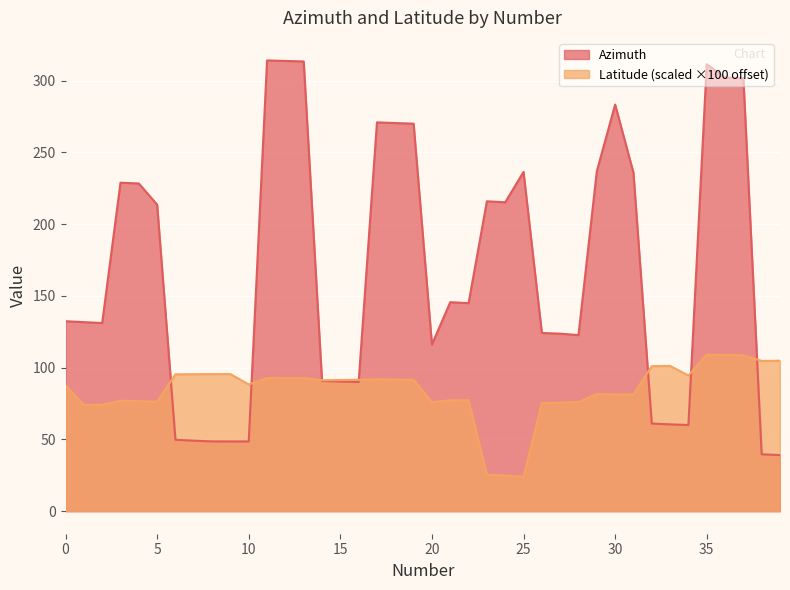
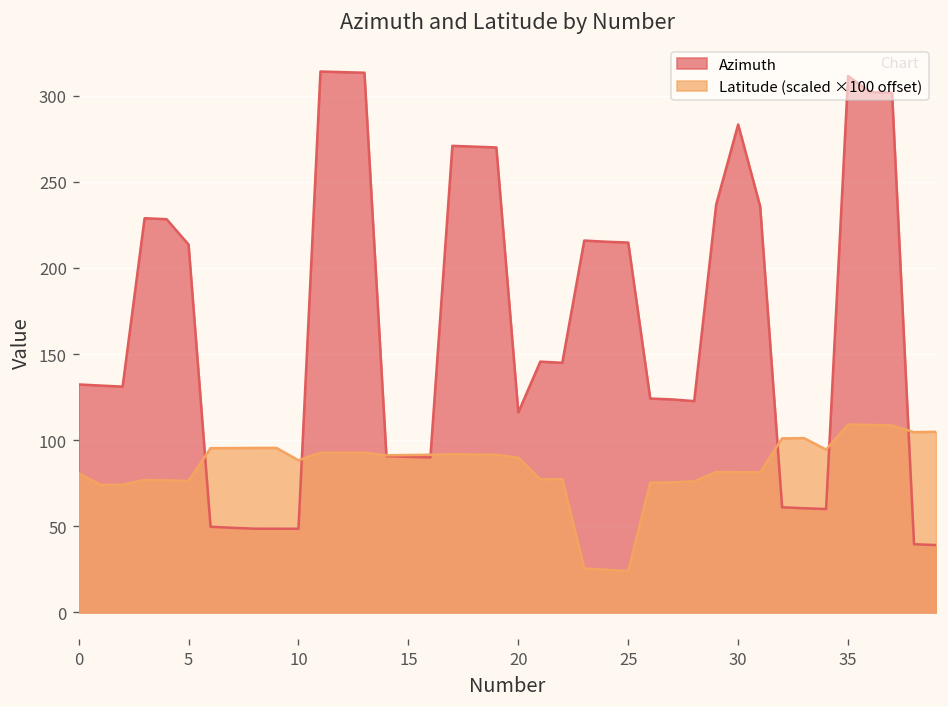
  {
    "Azimuth": {
      "0": 132,
      "5": 214,
      "10": 49,
      "20": 116,
-     "25": 236,
+     "25": 215,
      "30": 283
    },
    "Latitude (scaled ×100 offset)": {
-     "0": 88,
+     "0": 81,
      "5": 76,
      "10": 88,
-     "20": 76,
+     "20": 90,
      "25": 24,
      "30": 81,
      "35": 109
    }
  }
